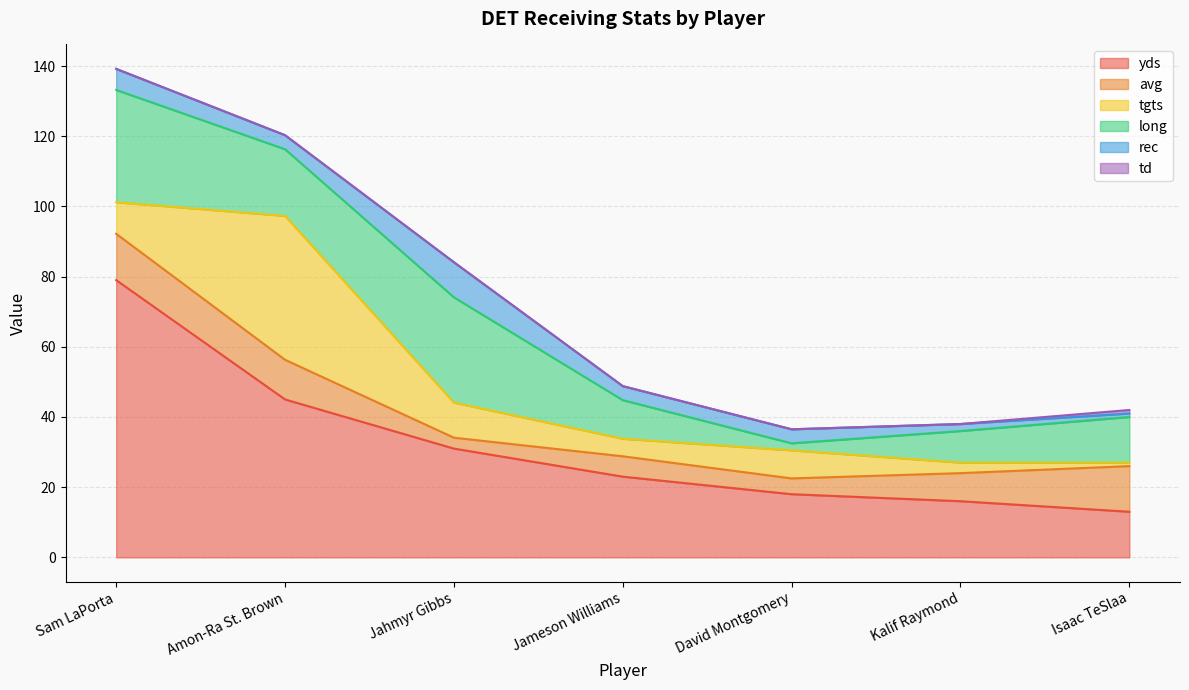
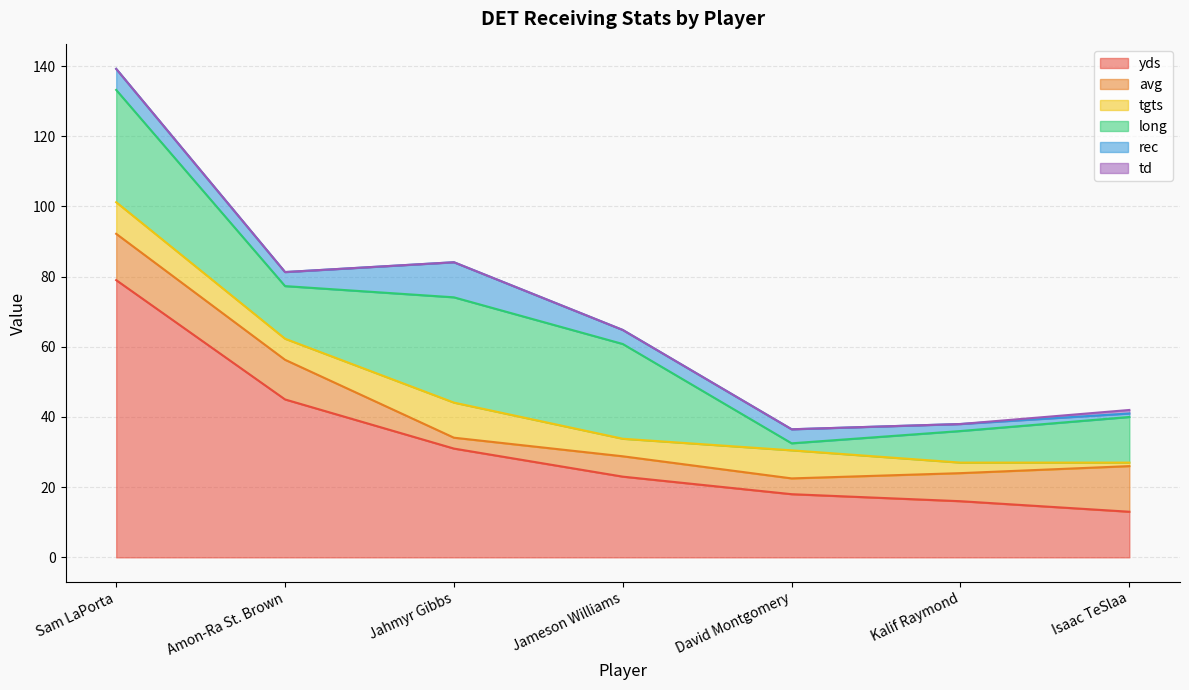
  {
    "tgts": {
      "Sam LaPorta": 9,
-     "Amon-Ra St. Brown": 41,
+     "Amon-Ra St. Brown": 6,
      "Jahmyr Gibbs": 10,
      "Jameson Williams": 5,
      "David Montgomery": 8,
      "Kalif Raymond": 3,
      "Isaac TeSlaa": 1
    },
    "long": {
      "Sam LaPorta": 32,
-     "Amon-Ra St. Brown": 19,
+     "Amon-Ra St. Brown": 15,
      "Jahmyr Gibbs": 30,
-     "Jameson Williams": 11,
+     "Jameson Williams": 27,
      "David Montgomery": 2,
      "Kalif Raymond": 9,
      "Isaac TeSlaa": 13
    },
    "rec": {
      "Isaac TeSlaa": 1
    },
    "td": {
      "Isaac TeSlaa": 1
    }
  }
